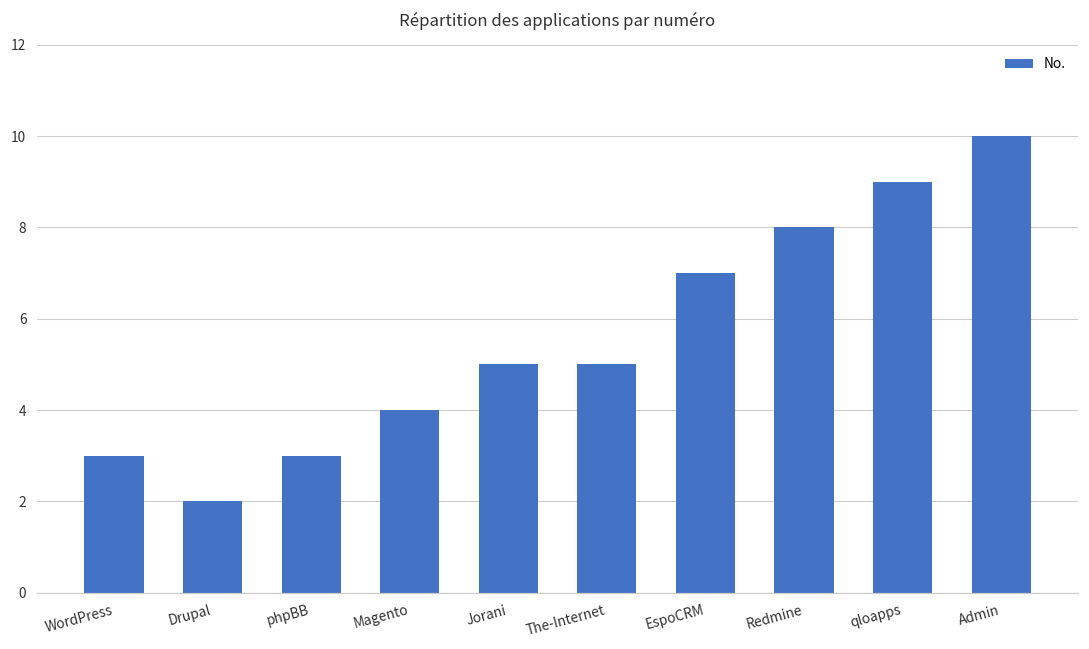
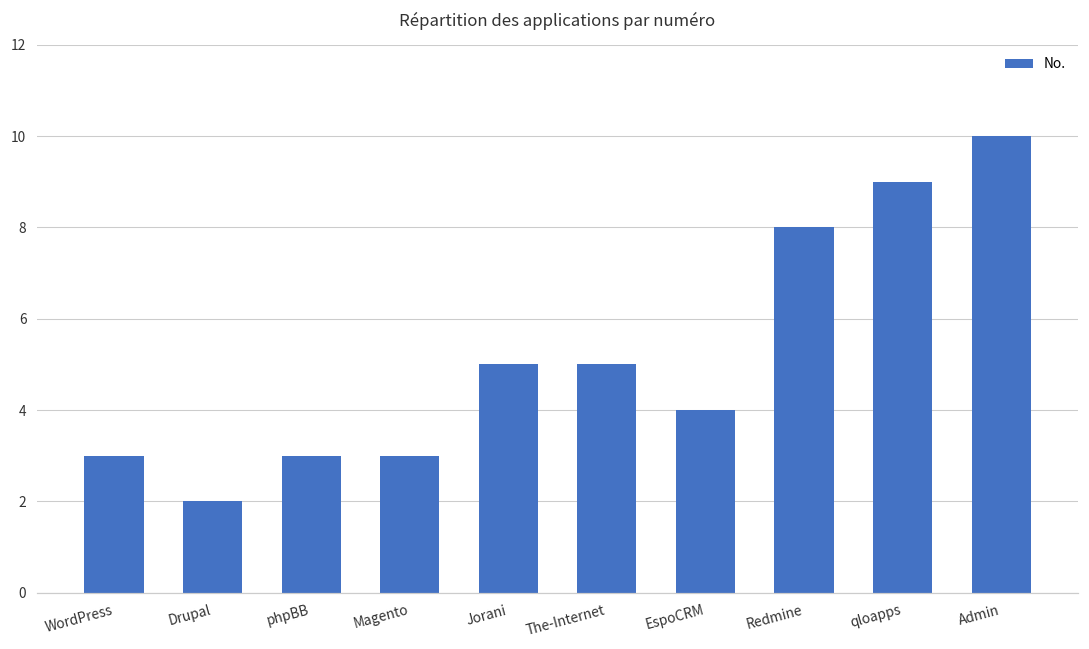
  {
    "WordPress": 3,
    "Drupal": 2,
    "phpBB": 3,
-   "Magento": 4,
+   "Magento": 3,
    "Jorani": 5,
    "The-Internet": 5,
-   "EspoCRM": 7,
+   "EspoCRM": 4,
    "Redmine": 8,
    "qloapps": 9,
    "Admin": 10
  }
